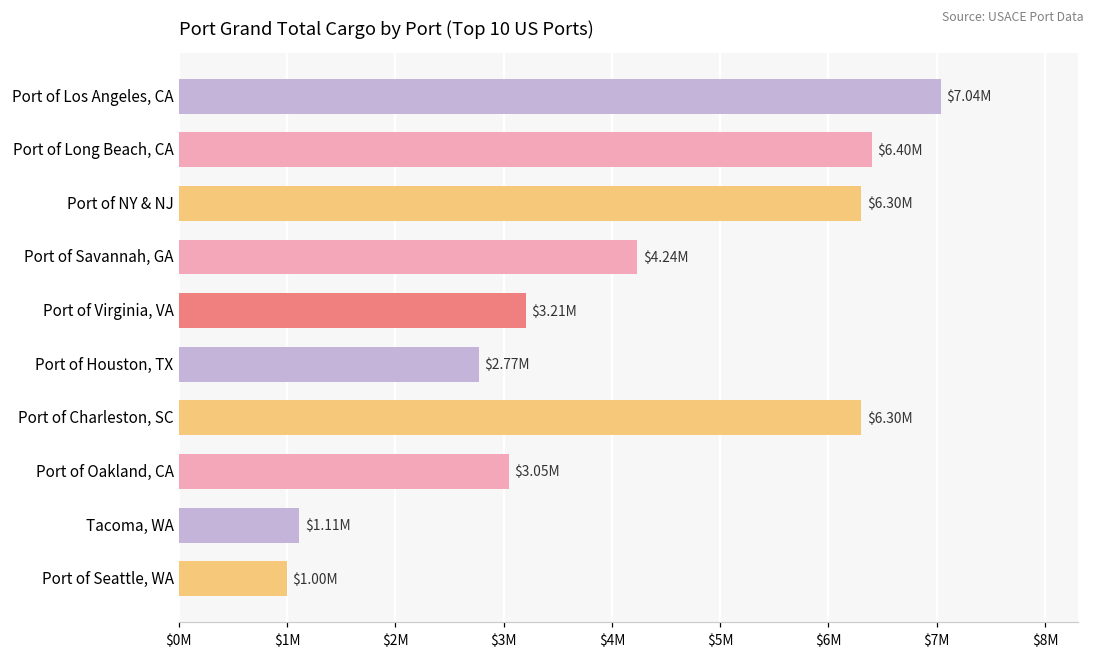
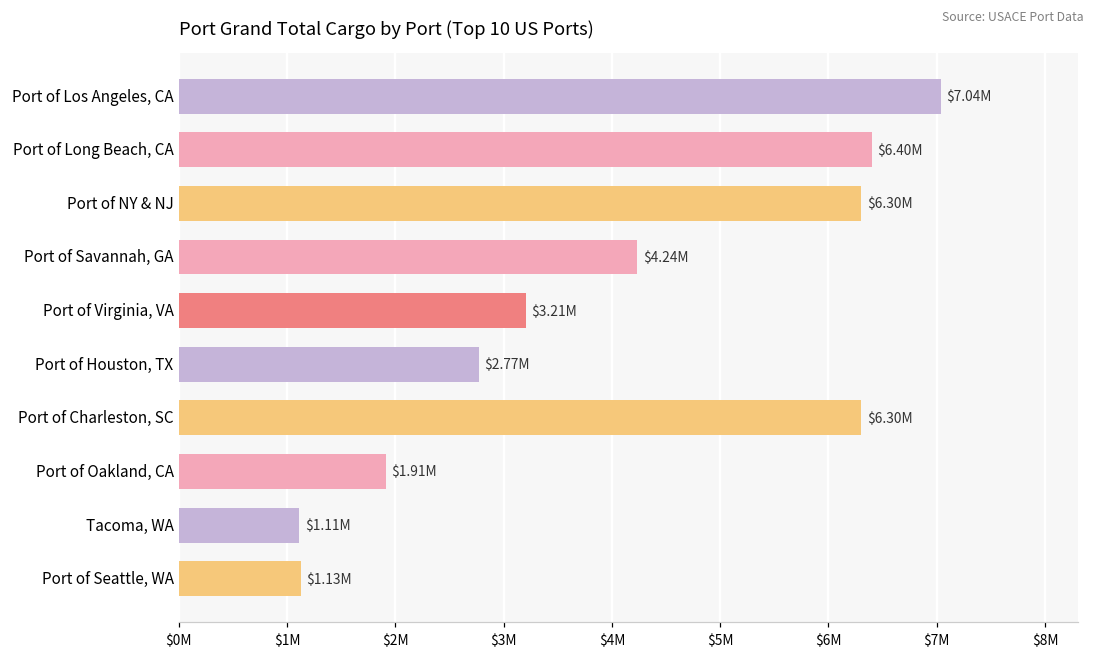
  {
    "Port of Los Angeles, CA": "$7.04M",
    "Port of Long Beach, CA": "$6.40M",
    "Port of NY & NJ": "$6.30M",
    "Port of Savannah, GA": "$4.24M",
    "Port of Virginia, VA": "$3.21M",
    "Port of Houston, TX": "$2.77M",
    "Port of Charleston, SC": "$6.30M",
-   "Port of Oakland, CA": "$3.05M",
+   "Port of Oakland, CA": "$1.91M",
    "Tacoma, WA": "$1.11M",
-   "Port of Seattle, WA": "$1.00M"
+   "Port of Seattle, WA": "$1.13M"
  }
